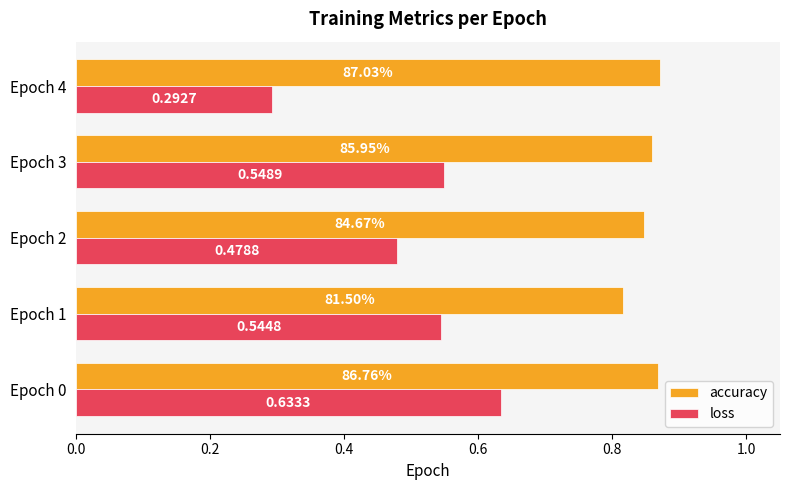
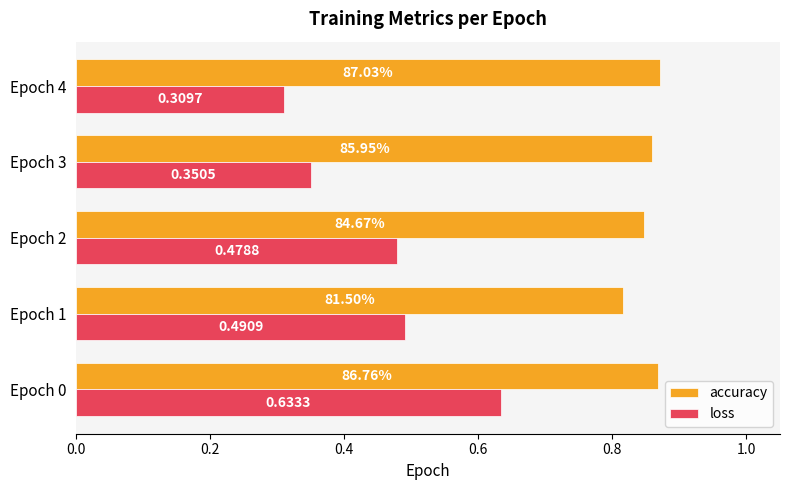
  {
    "accuracy": {
      "Epoch 4": "87.03%",
      "Epoch 3": "85.95%",
      "Epoch 2": "84.67%",
      "Epoch 1": "81.50%",
      "Epoch 0": "86.76%"
    },
    "loss": {
-     "Epoch 4": "0.2927",
-     "Epoch 3": "0.5489",
+     "Epoch 4": "0.3097",
+     "Epoch 3": "0.3505",
      "Epoch 2": "0.4788",
-     "Epoch 1": "0.5448",
+     "Epoch 1": "0.4909",
      "Epoch 0": "0.6333"
    }
  }
